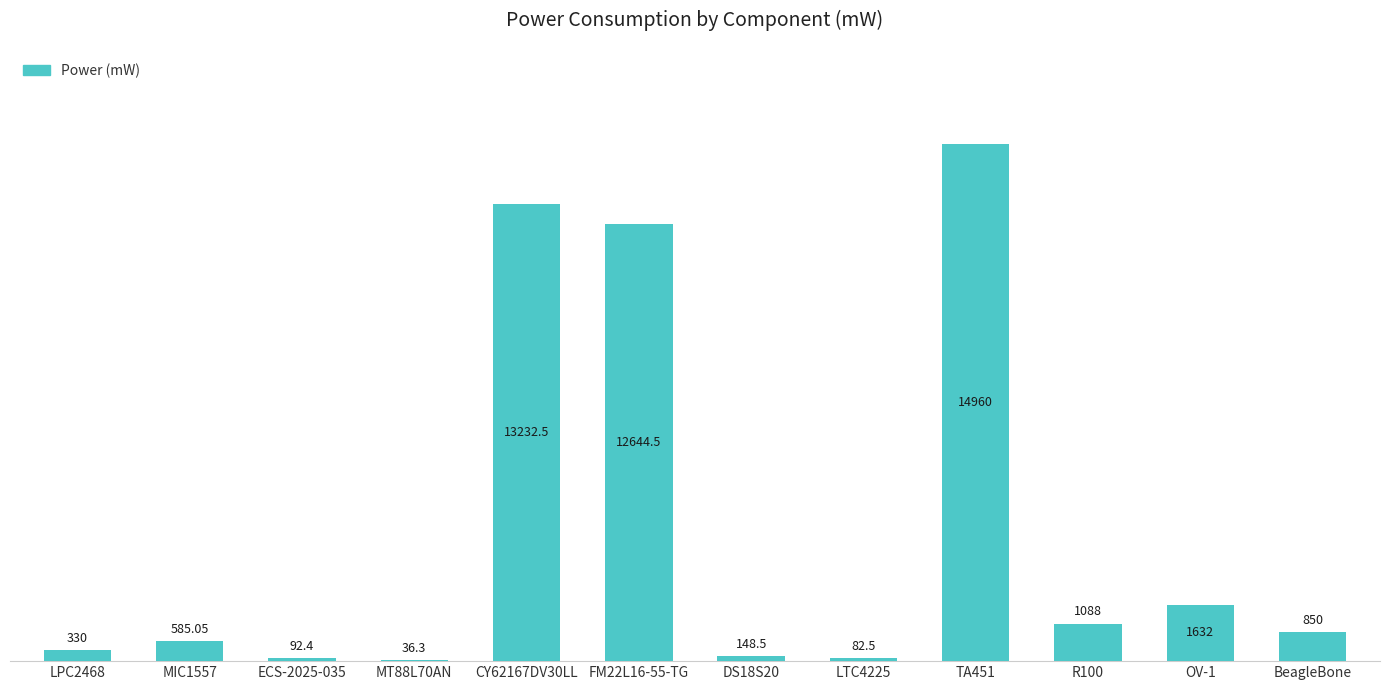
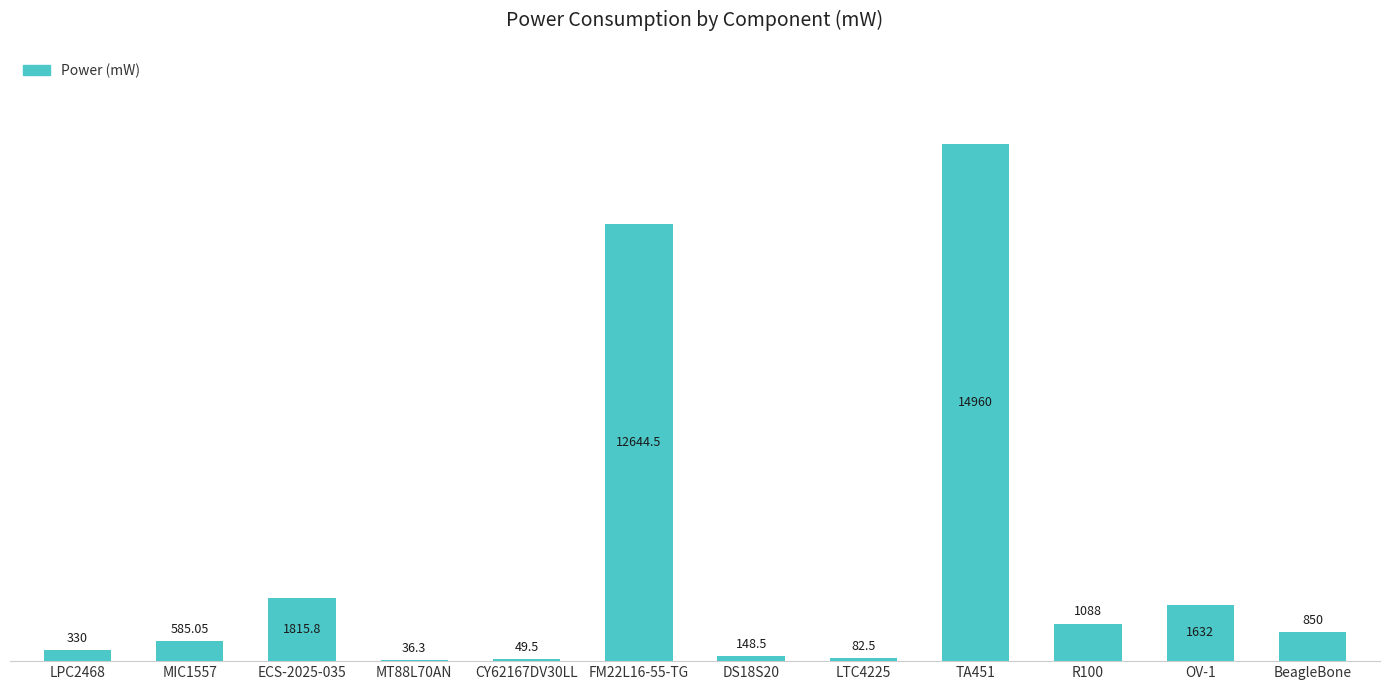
  {
    "LPC2468": 330,
    "MIC1557": 585.05,
-   "ECS-2025-035": 92.4,
+   "ECS-2025-035": 1815.8,
    "MT88L70AN": 36.3,
-   "CY62167DV30LL": 13232.5,
+   "CY62167DV30LL": 49.5,
    "FM22L16-55-TG": 12644.5,
    "DS18S20": 148.5,
    "LTC4225": 82.5,
    "TA451": 14960,
    "R100": 1088,
    "OV-1": 1632,
    "BeagleBone": 850
  }
